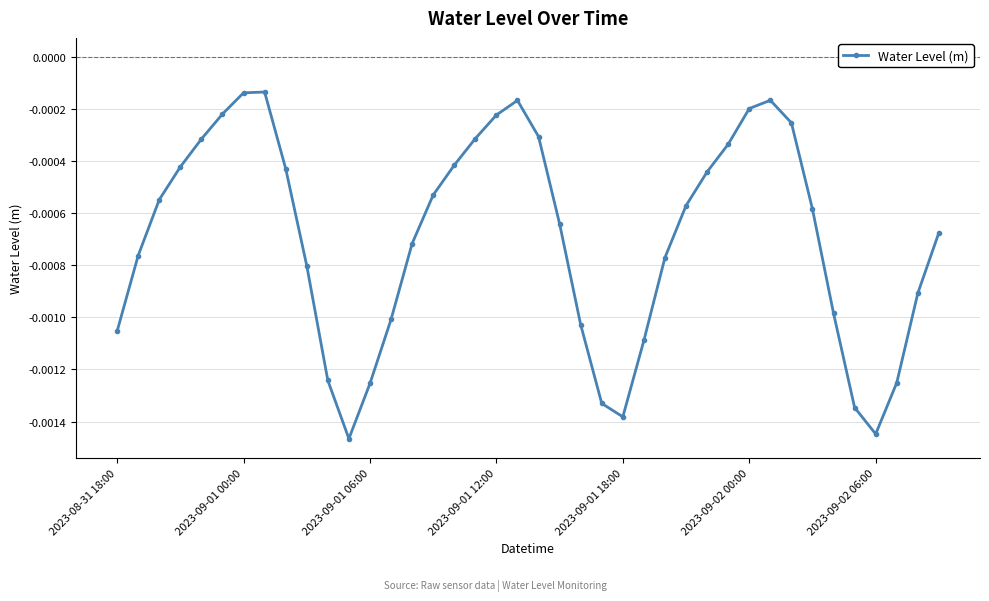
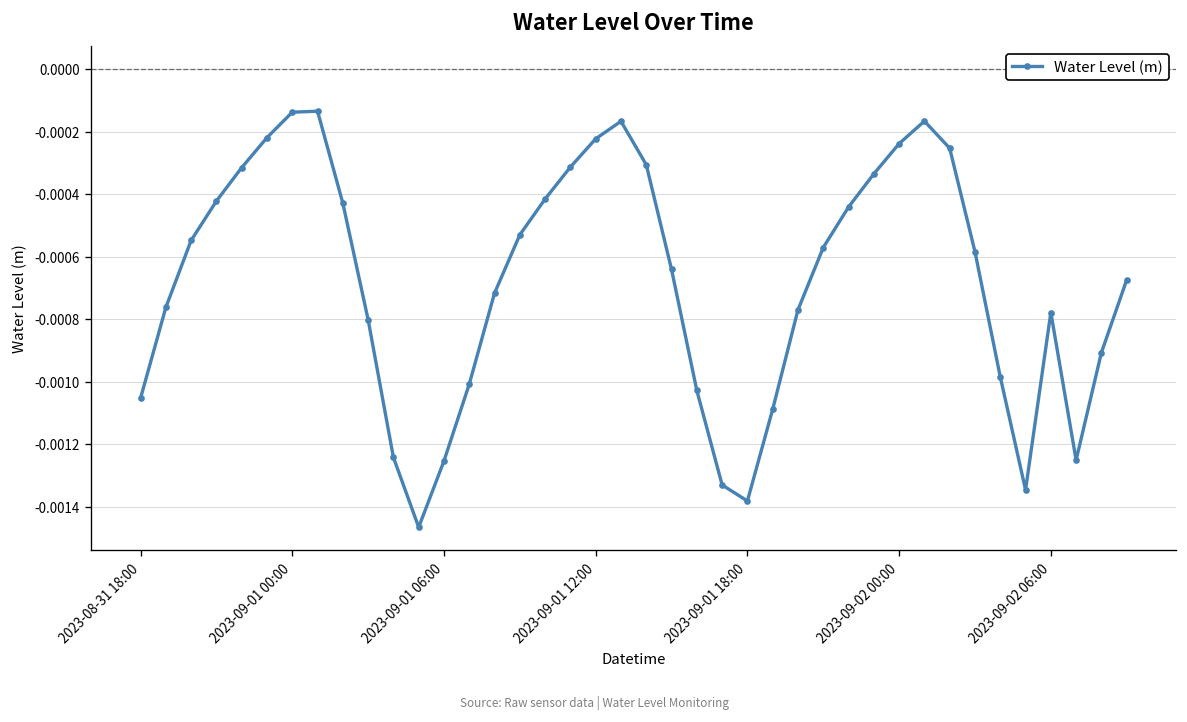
  {
    "2023-08-31 18:00": -0.00105,
    "2023-09-01 00:00": -0.00014,
    "2023-09-01 06:00": -0.00125,
    "2023-09-01 12:00": -0.00022,
    "2023-09-01 18:00": -0.00138,
-   "2023-09-02 00:00": -0.00020,
-   "2023-09-02 06:00": -0.00145
+   "2023-09-02 00:00": -0.00024,
+   "2023-09-02 06:00": -0.00078
  }
